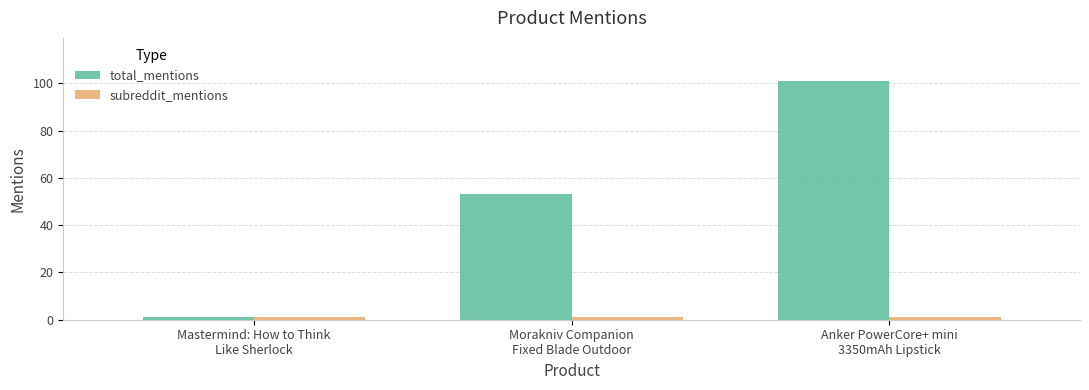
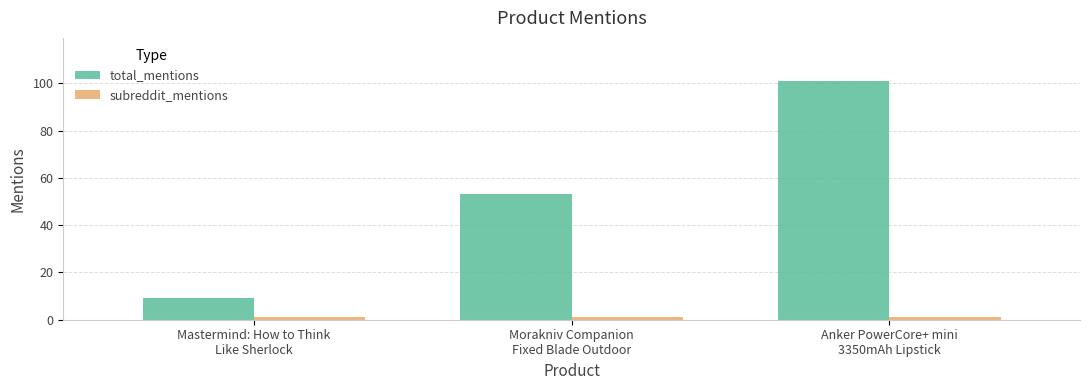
  {
    "total_mentions": {
-     "Mastermind: How to Think Like Sherlock": 1,
+     "Mastermind: How to Think Like Sherlock": 9,
      "Morakniv Companion Fixed Blade Outdoor": 53,
      "Anker PowerCore+ mini 3350mAh Lipstick": 101
    }
  }
